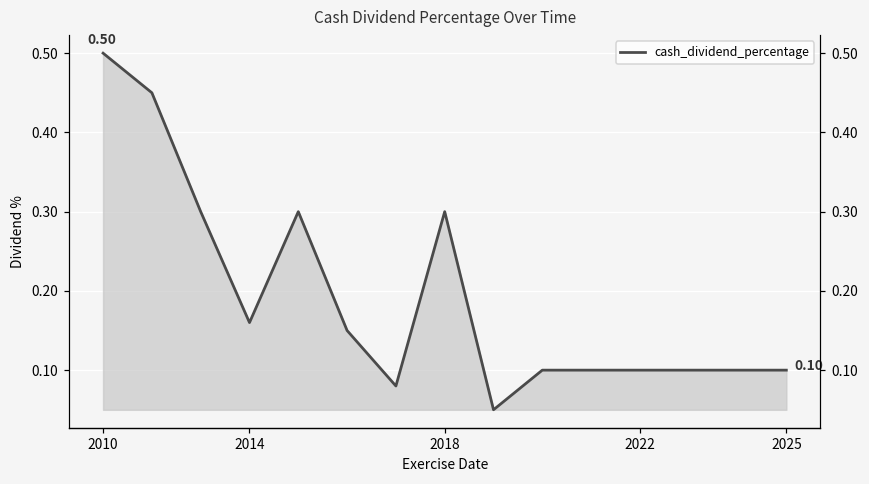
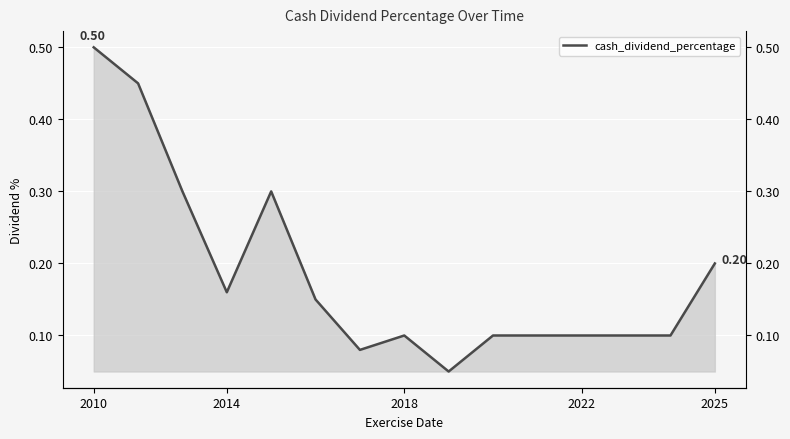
  {
    "2010": 0.50,
-   "2018": 0.3,
-   "2025": 0.10
+   "2018": 0.1,
+   "2025": 0.20
  }
